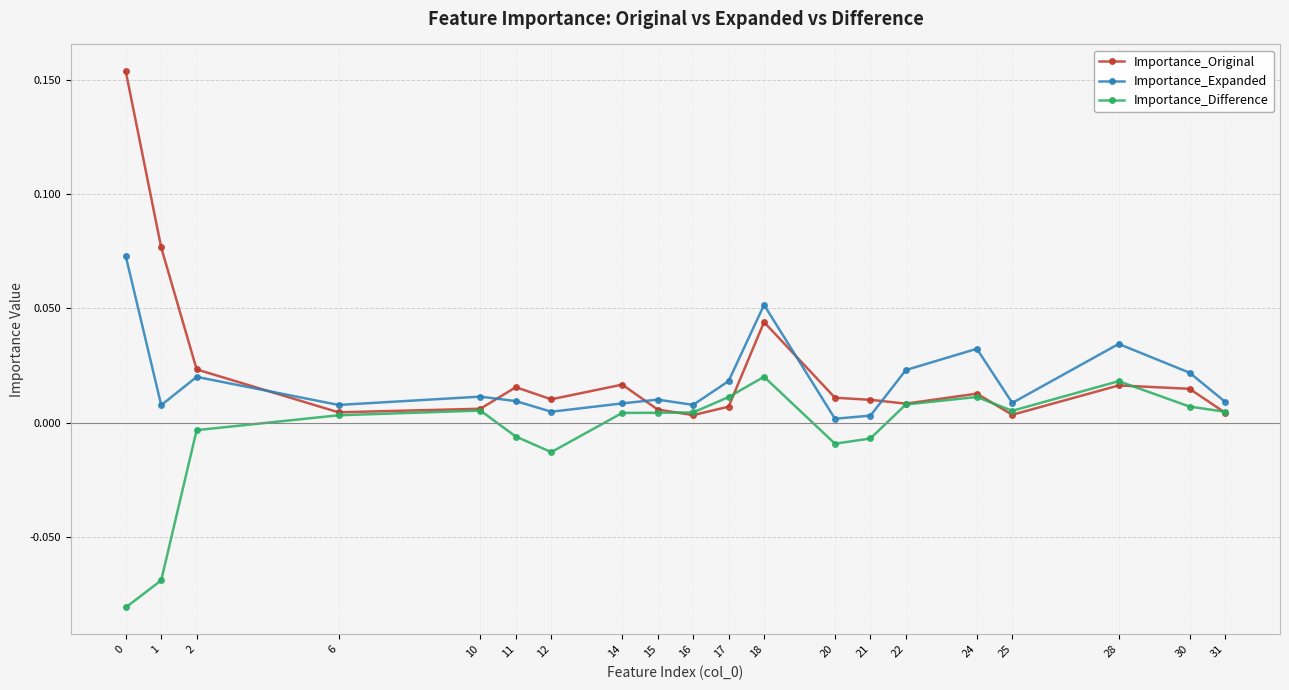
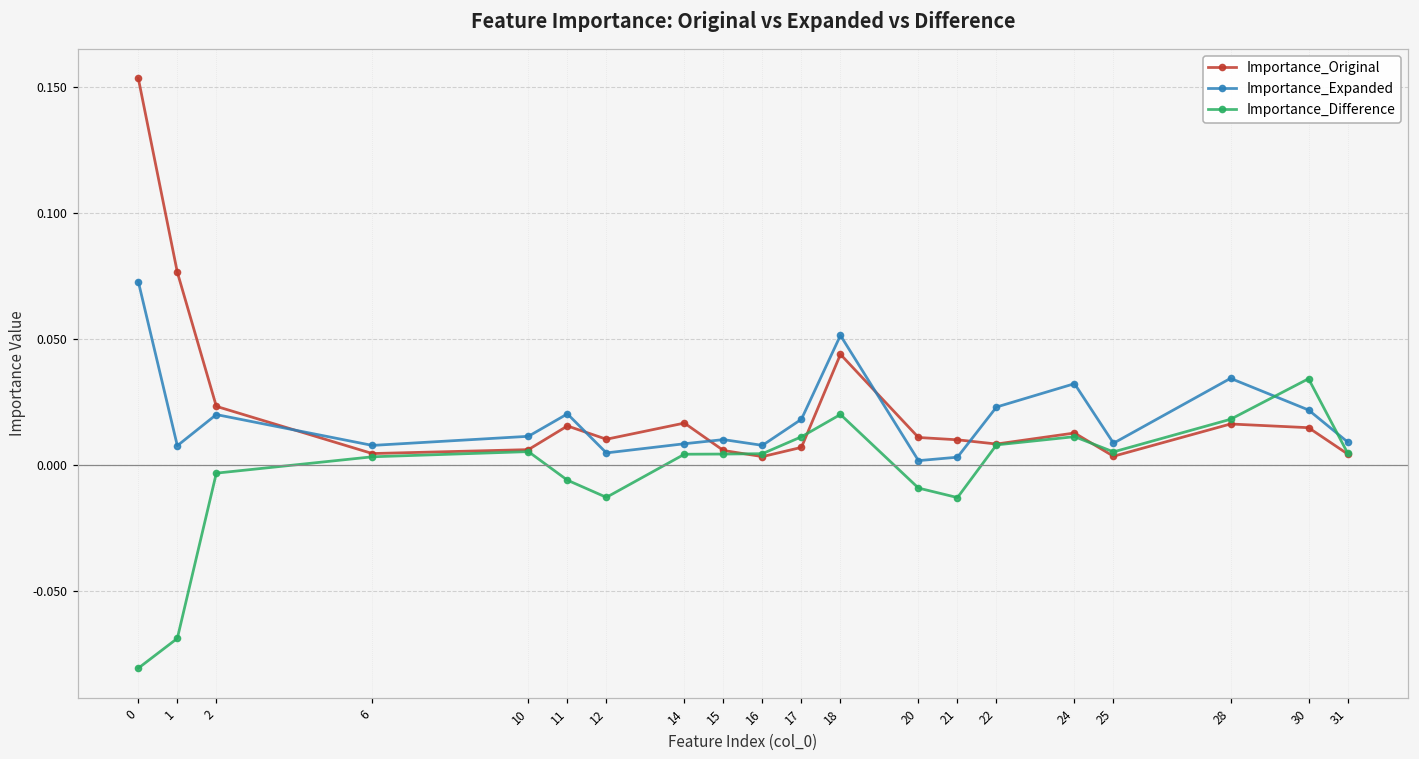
  {
    "Importance_Original": {
      "0": 0.154,
      "1": 0.077,
      "2": 0.023,
      "6": 0.005,
      "11": 0.015,
      "12": 0.010,
      "14": 0.017,
      "15": 0.006,
      "16": 0.003,
      "17": 0.007,
      "18": 0.044,
      "20": 0.011,
      "21": 0.010,
      "24": 0.013,
      "25": 0.003,
      "28": 0.016,
      "30": 0.015
    },
    "Importance_Expanded": {
      "0": 0.073,
      "1": 0.008,
      "2": 0.020,
      "6": 0.008,
      "10": 0.011,
-     "11": 0.009,
+     "11": 0.020,
      "12": 0.005,
      "14": 0.008,
      "15": 0.010,
      "16": 0.008,
      "17": 0.018,
      "18": 0.051,
      "20": 0.002,
      "21": 0.003,
      "22": 0.023,
      "24": 0.032,
      "25": 0.009,
      "28": 0.034,
      "30": 0.022,
      "31": 0.009
    },
    "Importance_Difference": {
      "0": -0.081,
      "1": -0.069,
      "2": -0.003,
      "6": 0.003,
      "11": -0.006,
      "12": -0.013,
      "14": 0.004,
      "15": 0.004,
      "16": 0.004,
      "17": 0.011,
      "18": 0.020,
      "20": -0.009,
-     "21": -0.007,
+     "21": -0.013,
      "24": 0.011,
      "25": 0.005,
      "28": 0.018,
-     "30": 0.007
+     "30": 0.034
    }
  }
